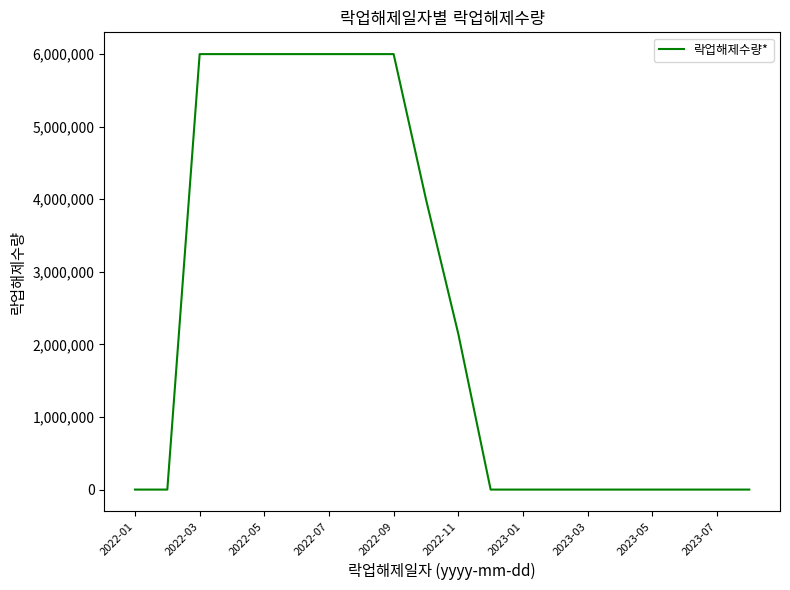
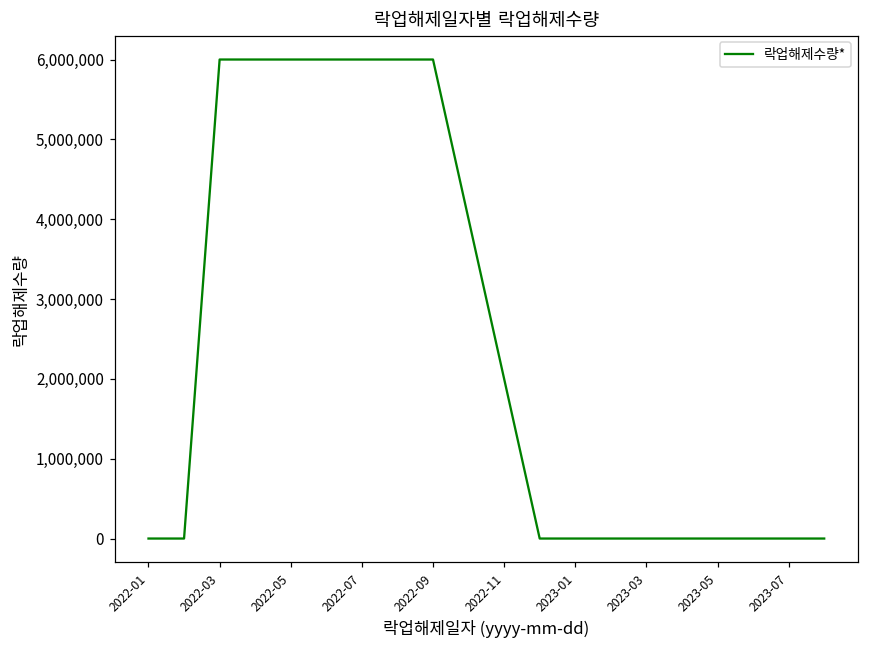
  {
    "2022-01": "0",
    "2022-03": "6,000,000",
    "2022-05": "6,000,000",
    "2022-07": "6,000,000",
    "2022-09": "6,000,000",
-   "2022-11": "2,100,000",
+   "2022-11": "2,000,000",
    "2023-01": "0",
    "2023-03": "0",
    "2023-05": "0",
    "2023-07": "0"
  }
